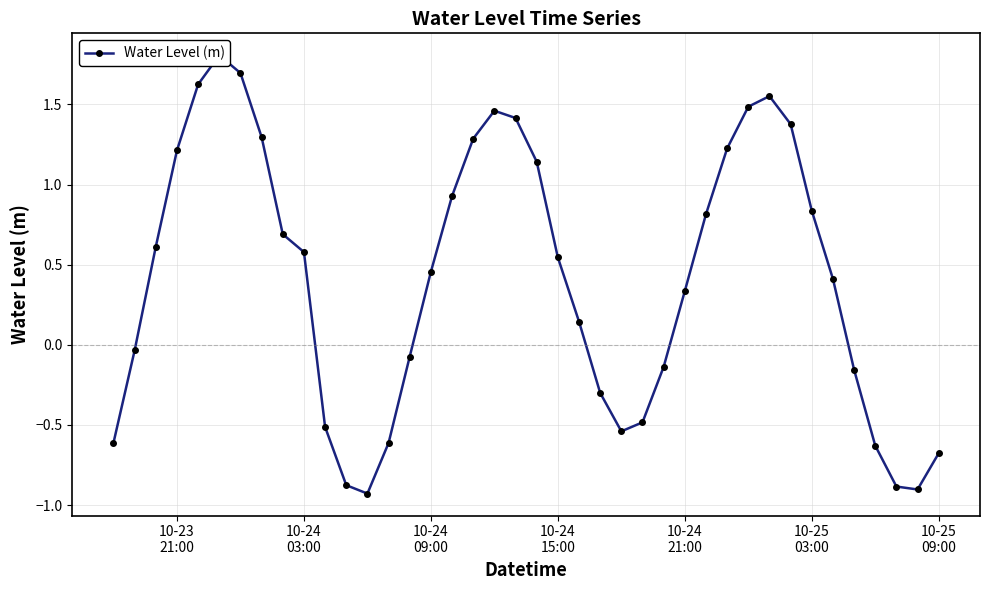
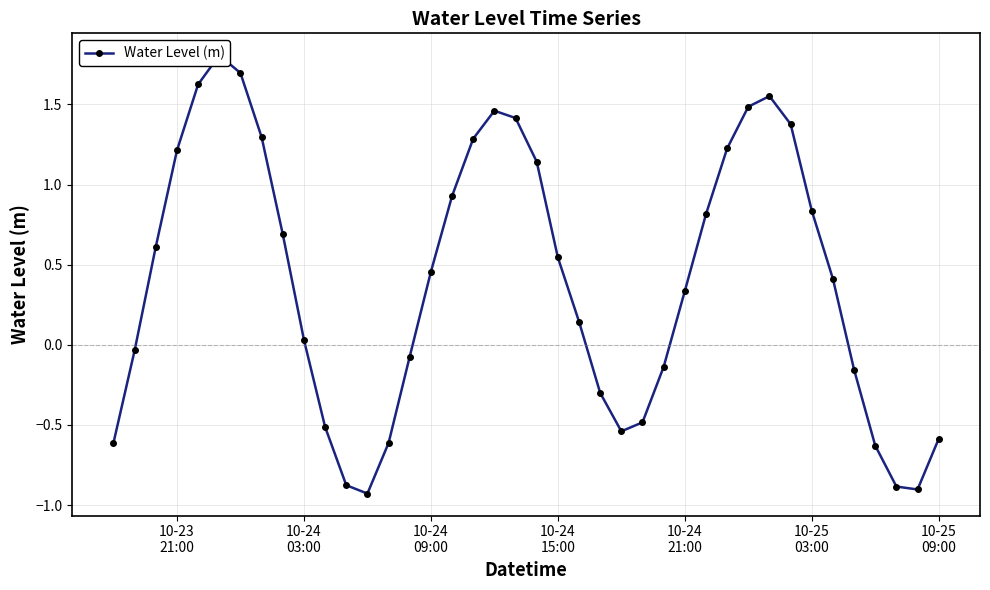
  {
    "10-23 21:00": 1.21,
-   "10-24 03:00": 0.58,
+   "10-24 03:00": 0.03,
    "10-24 09:00": 0.46,
    "10-24 15:00": 0.55,
    "10-24 21:00": 0.34,
    "10-25 03:00": 0.84,
-   "10-25 09:00": -0.68
+   "10-25 09:00": -0.59
  }
